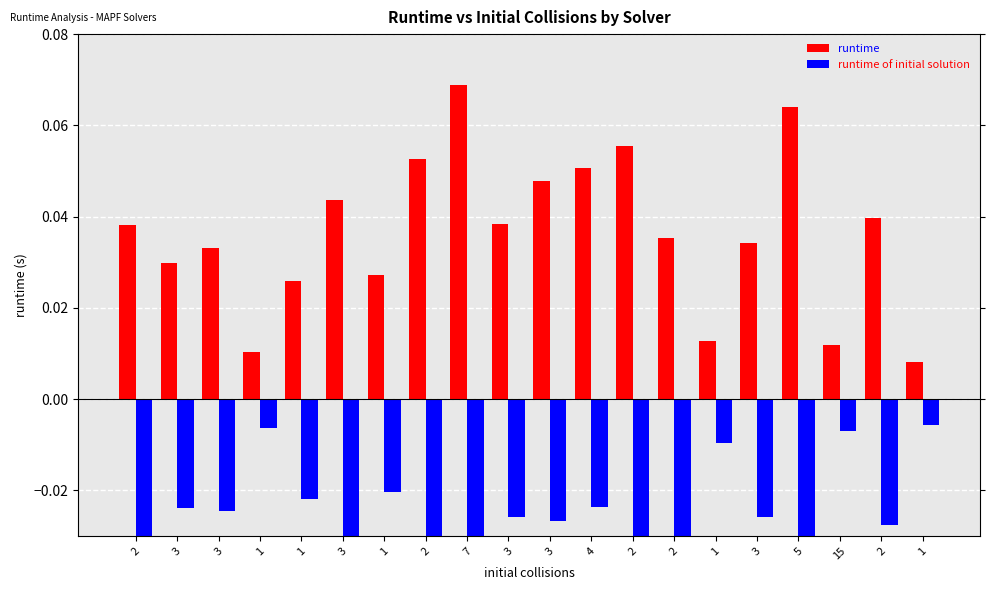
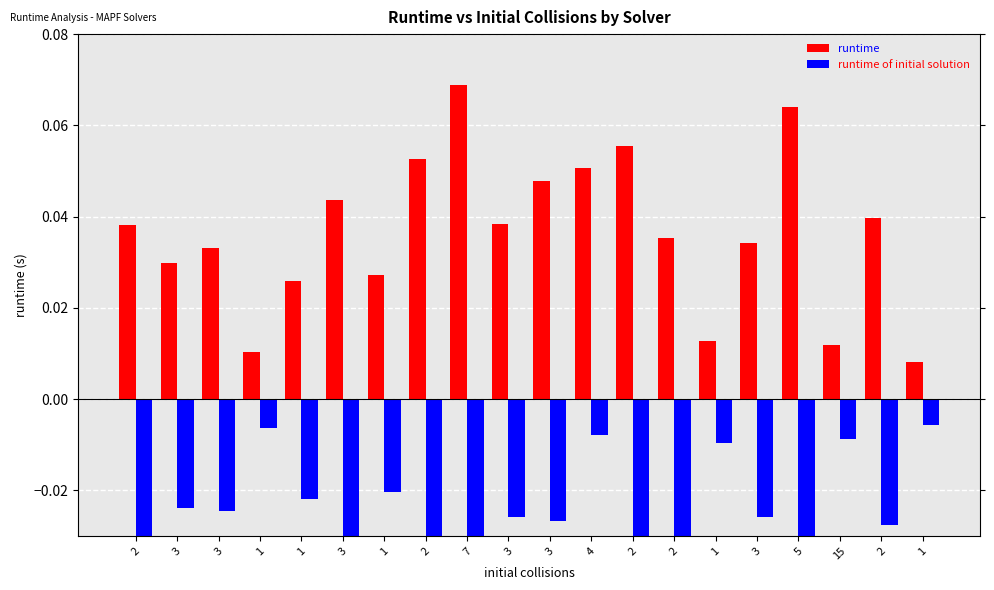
  {
    "runtime": {
      "7": 0.069,
      "4": 0.051,
      "5": 0.064,
      "15": 0.012
    },
    "runtime of initial solution": {
-     "4": -0.024,
-     "15": -0.007
+     "4": -0.008,
+     "15": -0.009
    }
  }
